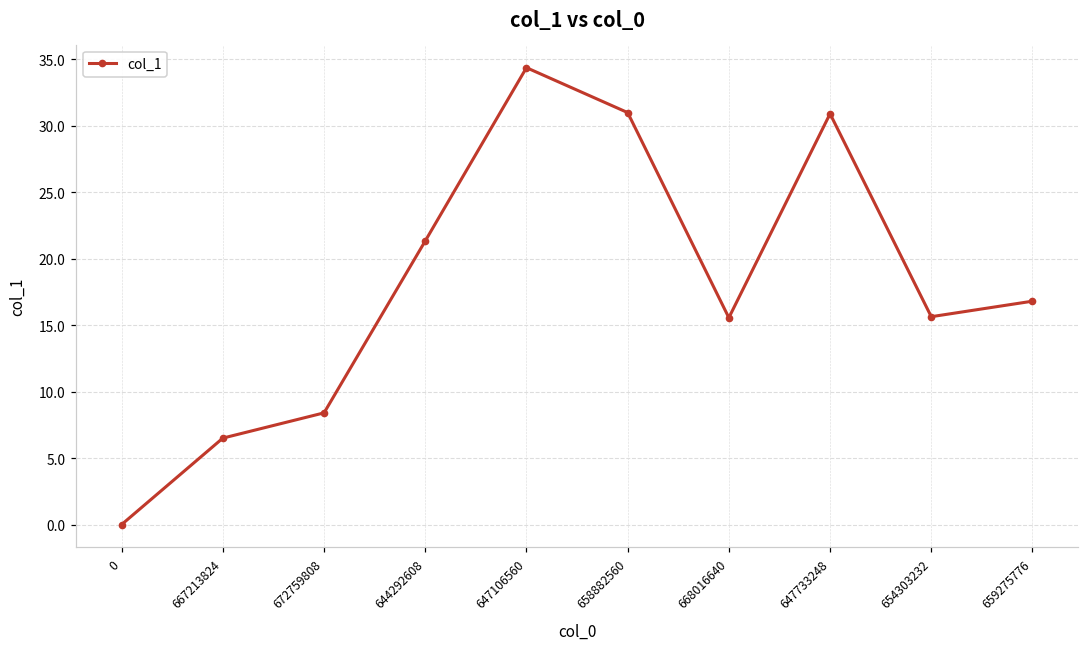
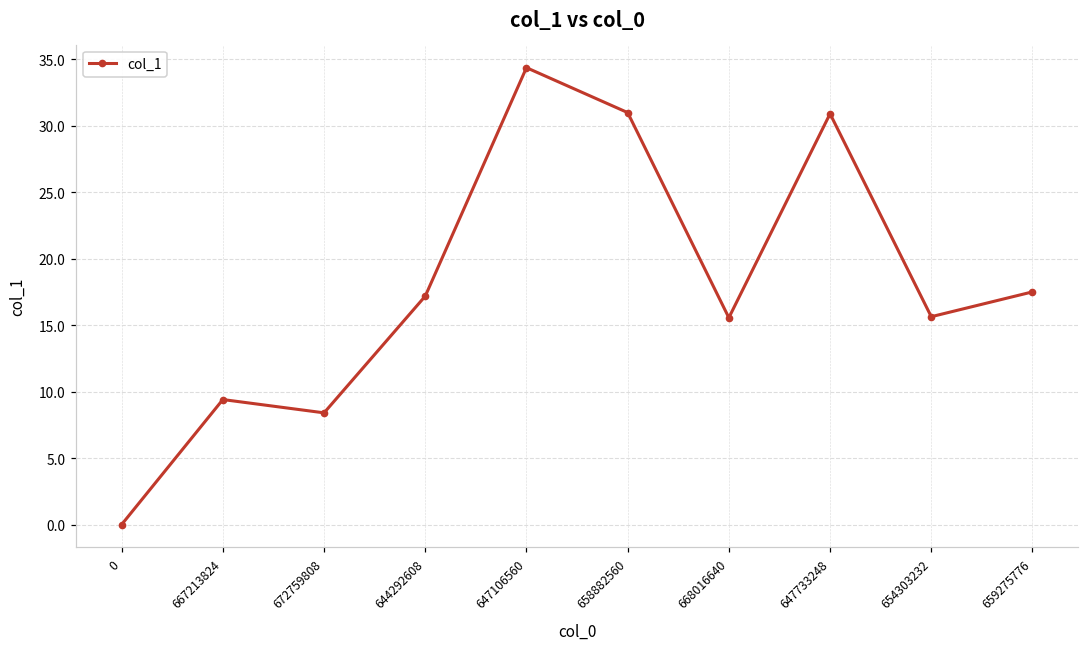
  {
    "0": 0.0,
-   "667213824": 6.5,
+   "667213824": 9.4,
    "672759808": 8.4,
-   "644292608": 21.3,
+   "644292608": 17.2,
    "647106560": 34.4,
    "658882560": 31.0,
    "668016640": 15.6,
    "647733248": 30.9,
    "654303232": 15.6,
-   "659275776": 16.8
+   "659275776": 17.5
  }
